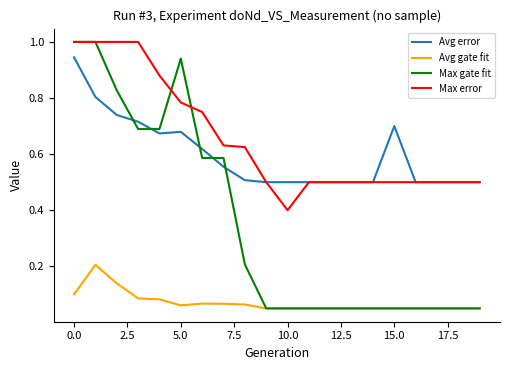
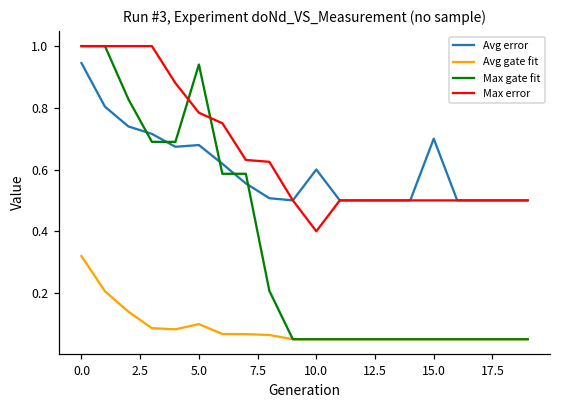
  {
    "Avg error": {
      "0.0": 0.95,
      "5.0": 0.68,
-     "10.0": 0.5,
+     "10.0": 0.6,
      "15.0": 0.7
    },
    "Avg gate fit": {
-     "0.0": 0.10,
-     "5.0": 0.06
+     "0.0": 0.32,
+     "5.0": 0.10
    },
    "Max gate fit": {
      "5.0": 0.94
    },
    "Max error": {
      "5.0": 0.78,
      "10.0": 0.40,
      "15.0": 0.50
    }
  }
